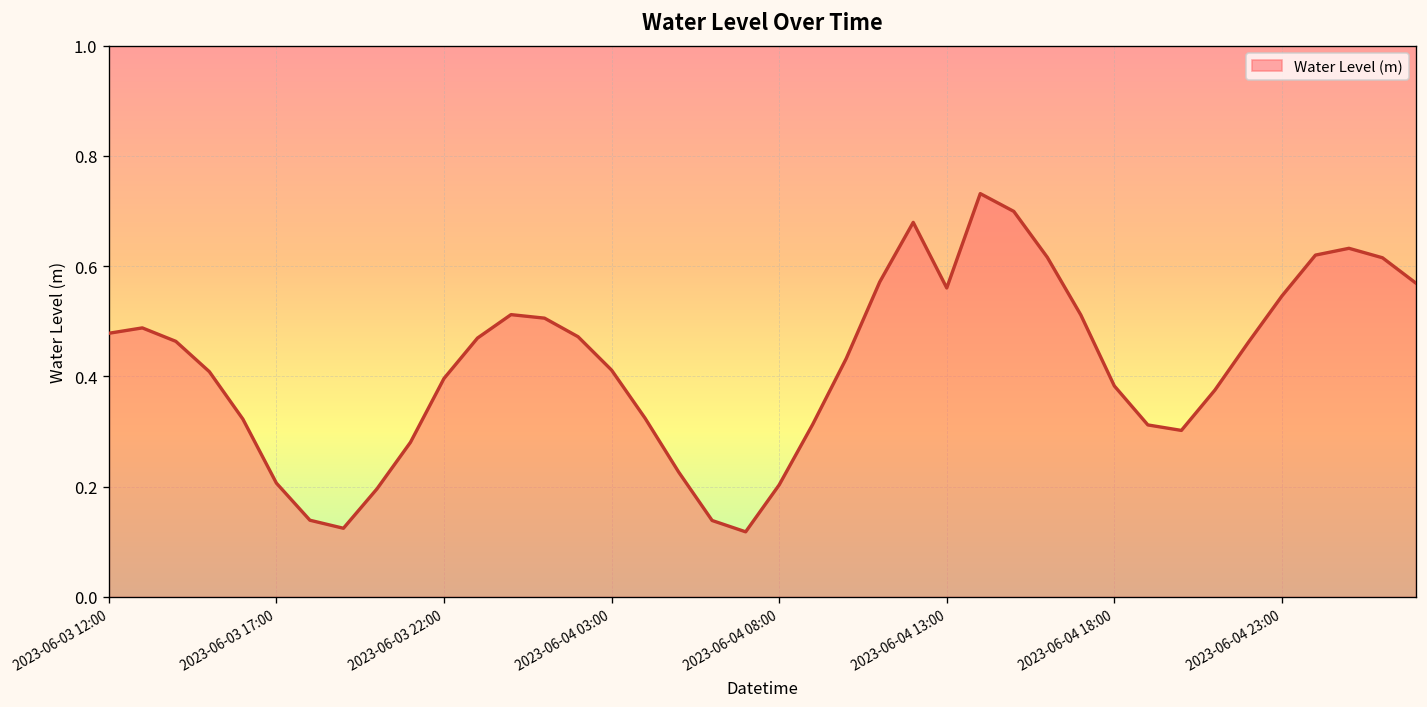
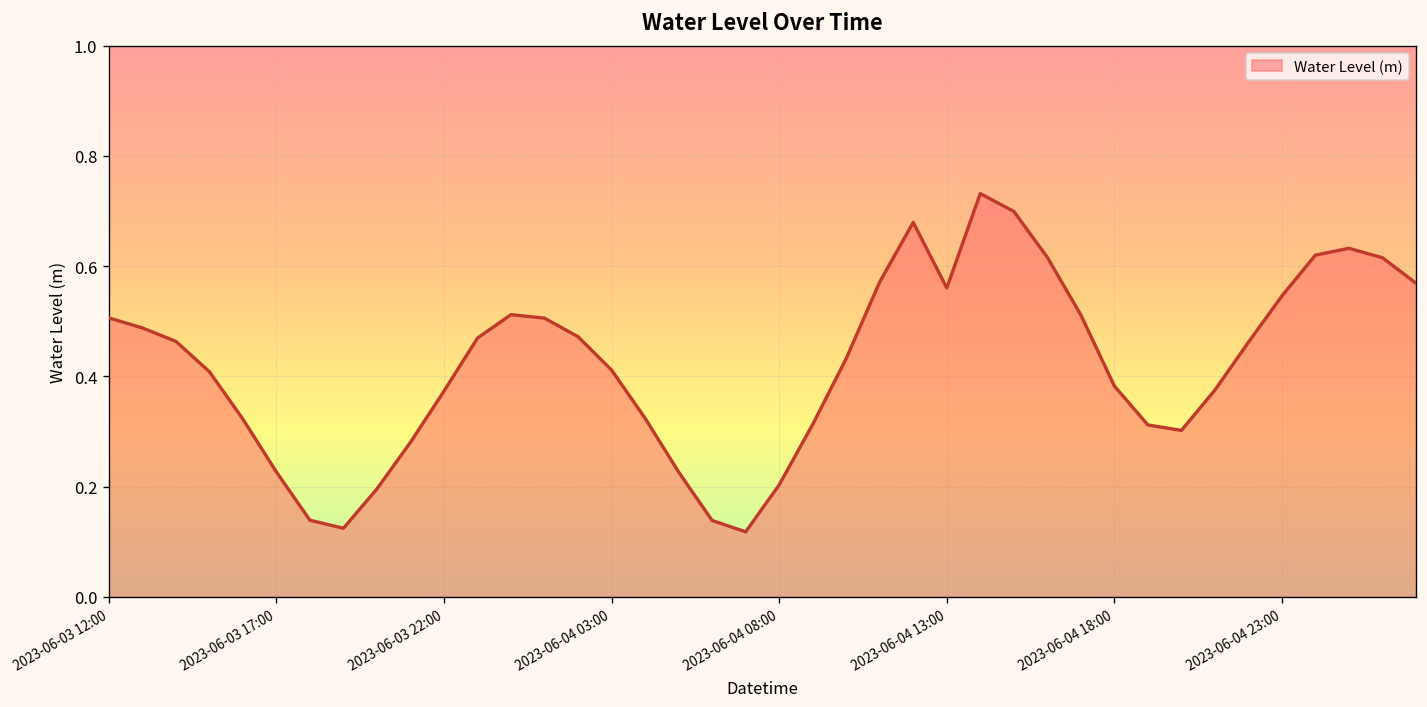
  {
-   "2023-06-03 12:00": 0.48,
-   "2023-06-03 17:00": 0.21,
-   "2023-06-03 22:00": 0.40,
+   "2023-06-03 12:00": 0.51,
+   "2023-06-03 17:00": 0.23,
+   "2023-06-03 22:00": 0.37,
    "2023-06-04 03:00": 0.41,
    "2023-06-04 08:00": 0.20,
    "2023-06-04 13:00": 0.56,
    "2023-06-04 18:00": 0.38,
    "2023-06-04 23:00": 0.55
  }
